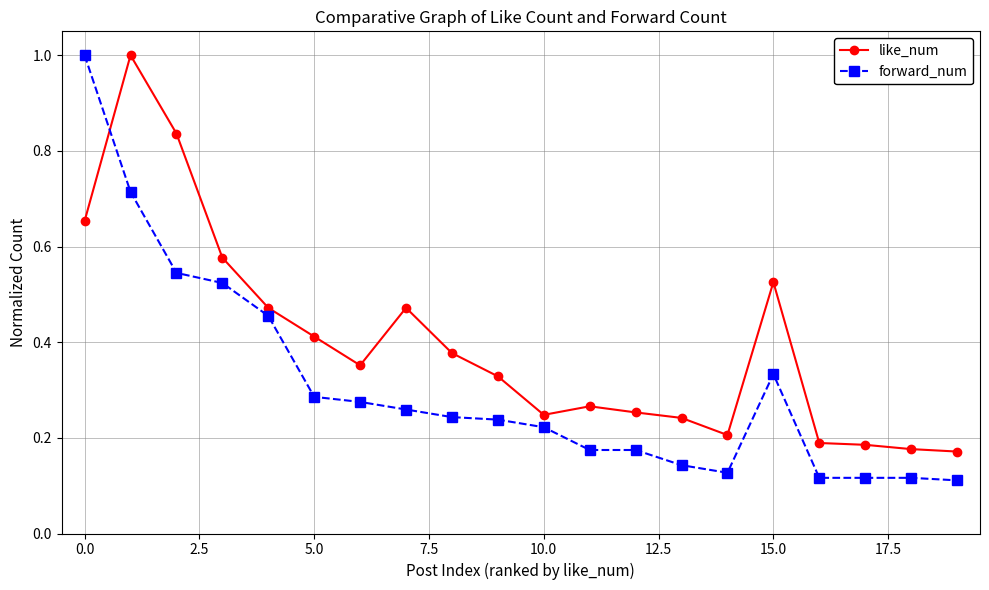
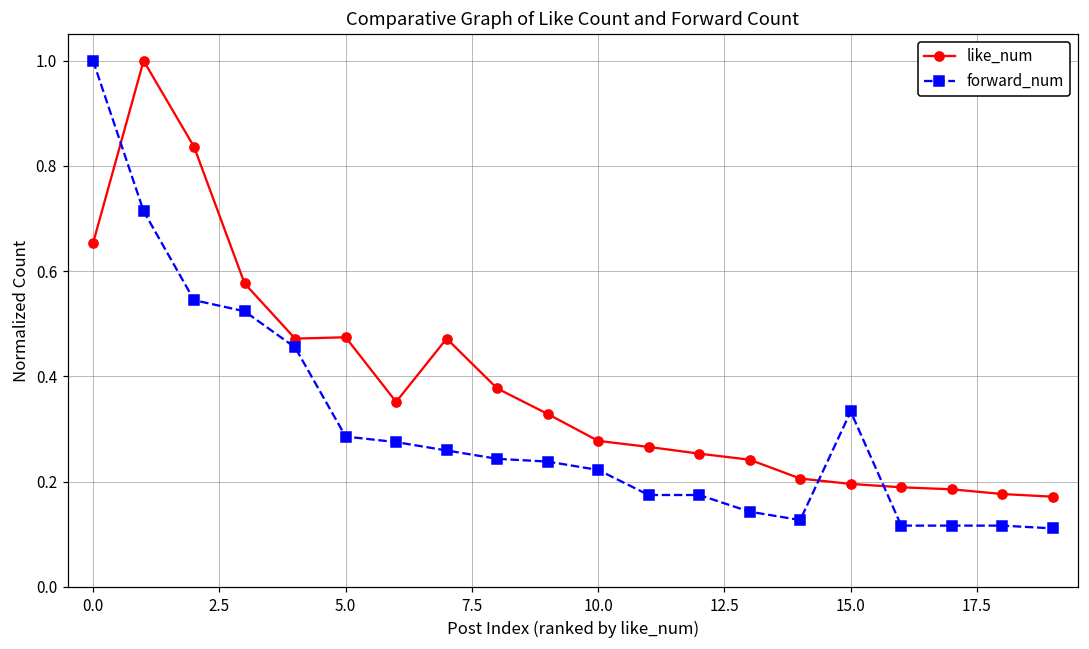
  {
    "like_num": {
      "0.0": 0.65,
-     "5.0": 0.41,
-     "10.0": 0.25,
-     "15.0": 0.53
+     "5.0": 0.47,
+     "10.0": 0.28,
+     "15.0": 0.20
    },
    "forward_num": {
      "0.0": 1.00,
      "5.0": 0.29,
      "10.0": 0.22,
      "15.0": 0.33
    }
  }
